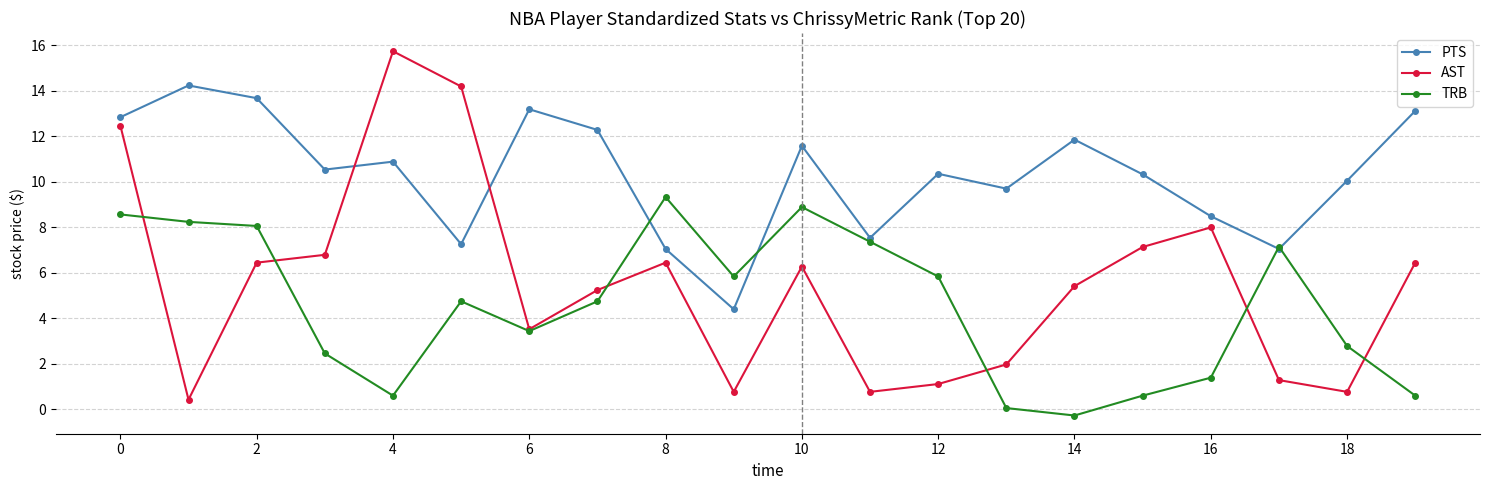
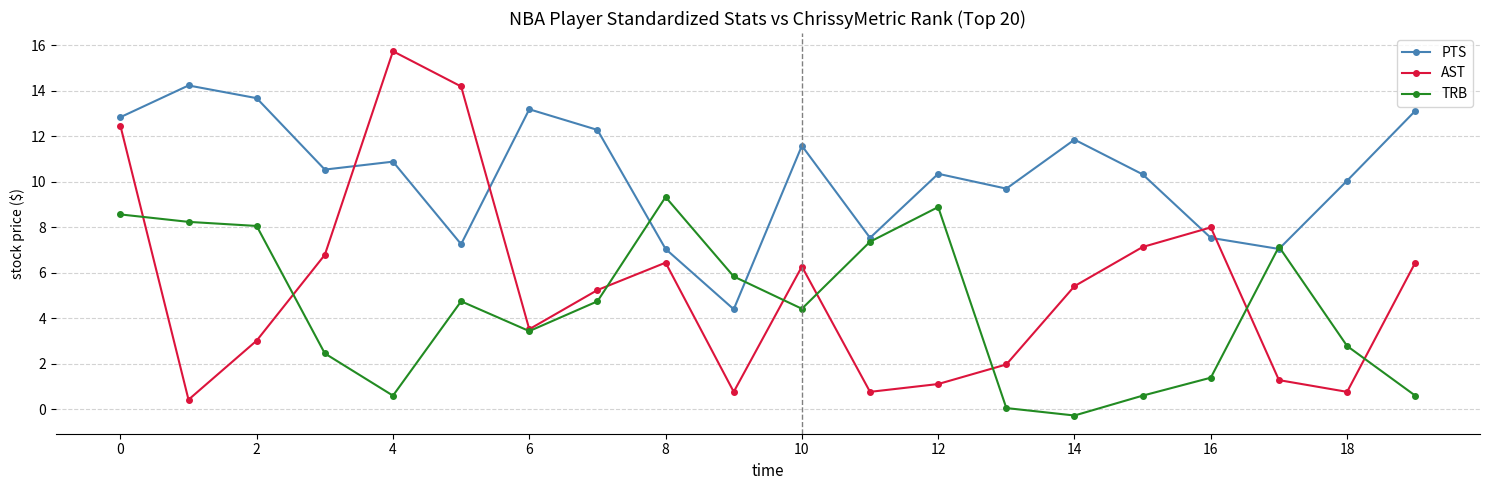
  {
    "PTS": {
      "0": 12.8,
      "2": 13.7,
      "4": 10.9,
      "6": 13.2,
      "8": 7.0,
      "10": 11.6,
      "12": 10.4,
      "14": 11.9,
-     "16": 8.5,
+     "16": 7.5,
      "18": 10.0
    },
    "AST": {
      "0": 12.5,
-     "2": 6.4,
+     "2": 3.0,
      "4": 15.7,
      "8": 6.4,
      "10": 6.3,
      "12": 1.1,
      "14": 5.4,
      "16": 8.0,
      "18": 0.8
    },
    "TRB": {
      "0": 8.6,
      "2": 8.1,
      "4": 0.6,
      "8": 9.3,
-     "10": 8.9,
-     "12": 5.8,
+     "10": 4.4,
+     "12": 8.9,
      "14": -0.3,
      "16": 1.4,
      "18": 2.8
    }
  }
